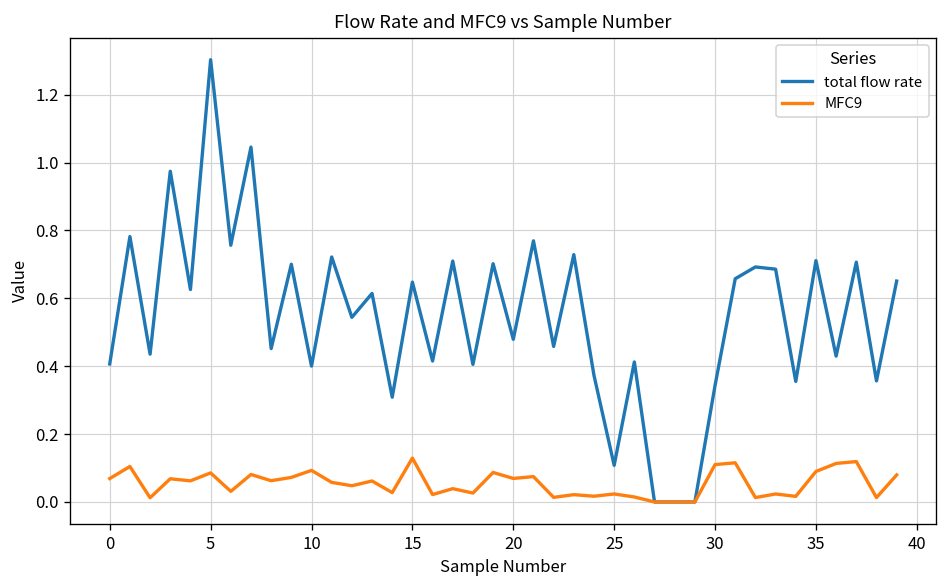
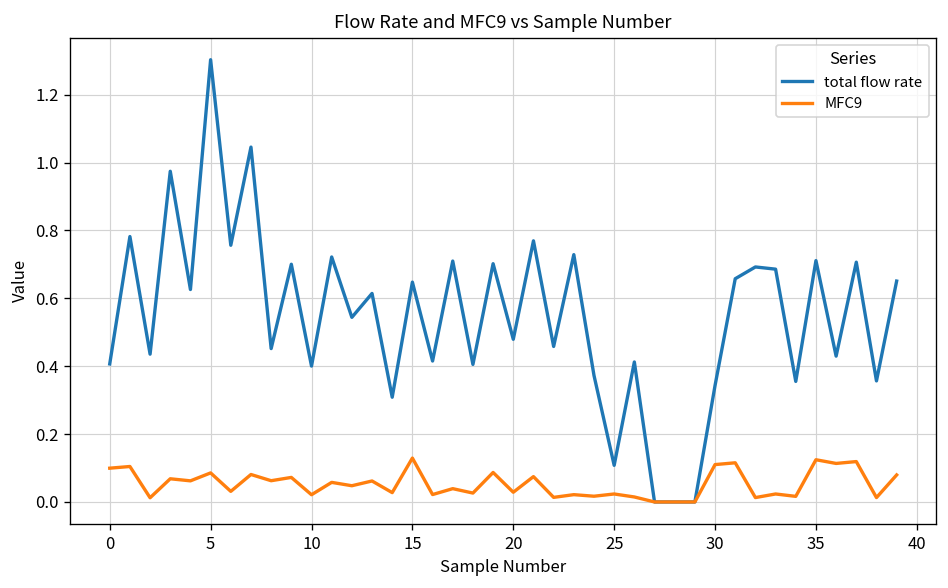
  {
    "total flow rate": {
      "0": 0.41,
      "5": 1.30,
      "10": 0.40,
      "15": 0.65,
      "20": 0.48,
      "25": 0.11,
      "30": 0.34,
      "35": 0.71
    },
    "MFC9": {
-     "0": 0.07,
+     "0": 0.10,
      "5": 0.09,
-     "10": 0.09,
+     "10": 0.02,
      "15": 0.13,
-     "20": 0.07,
+     "20": 0.03,
      "25": 0.02,
      "30": 0.11,
-     "35": 0.09
+     "35": 0.12
    }
  }
